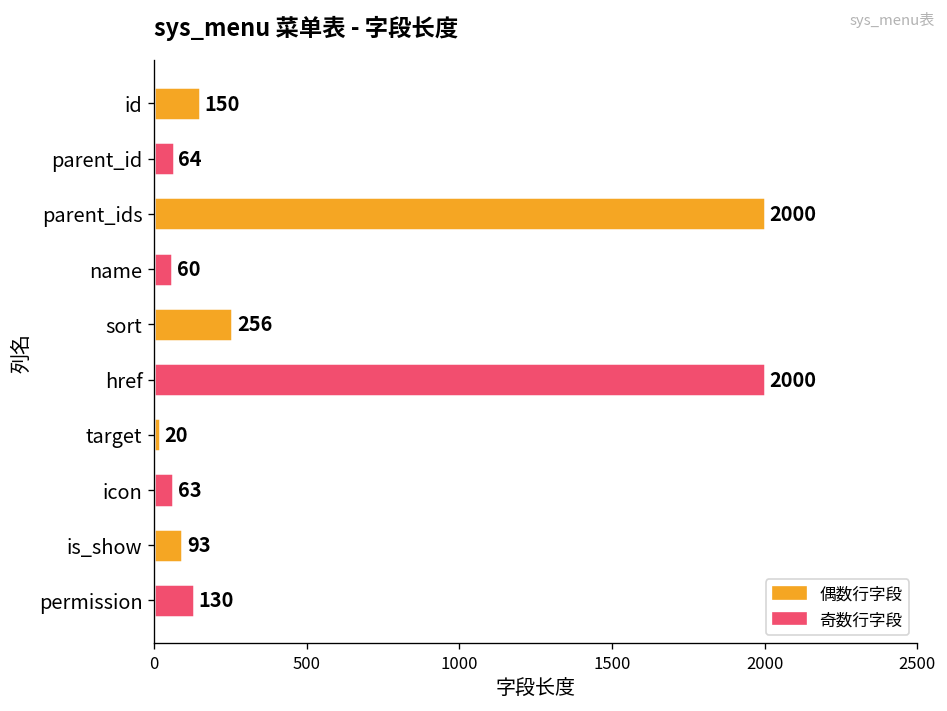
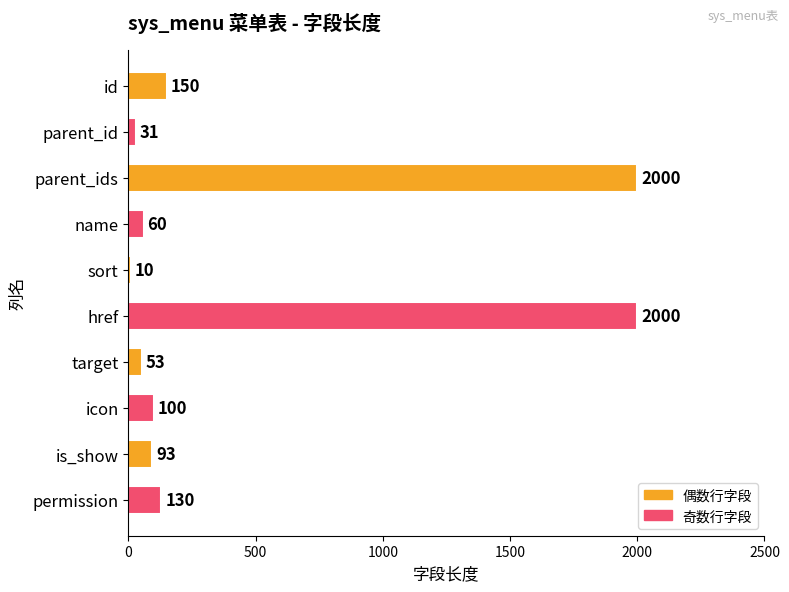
  {
    "id": 150,
-   "parent_id": 64,
+   "parent_id": 31,
    "parent_ids": 2000,
    "name": 60,
-   "sort": 256,
+   "sort": 10,
    "href": 2000,
-   "target": 20,
-   "icon": 63,
+   "target": 53,
+   "icon": 100,
    "is_show": 93,
    "permission": 130
  }
